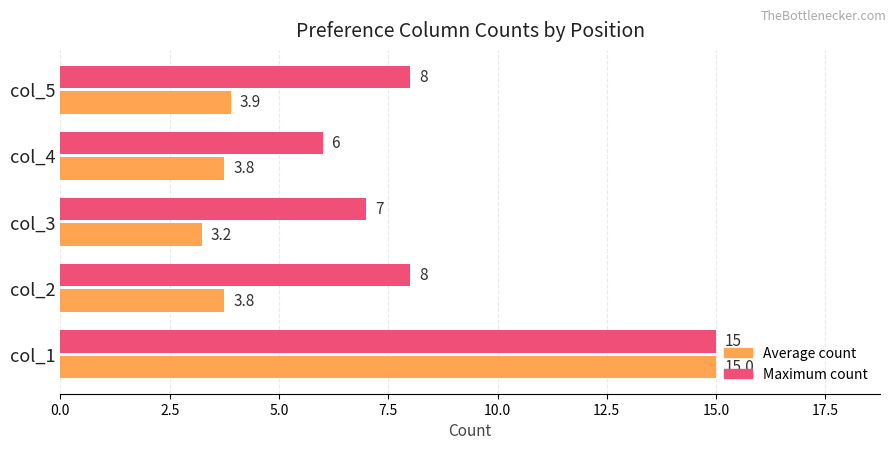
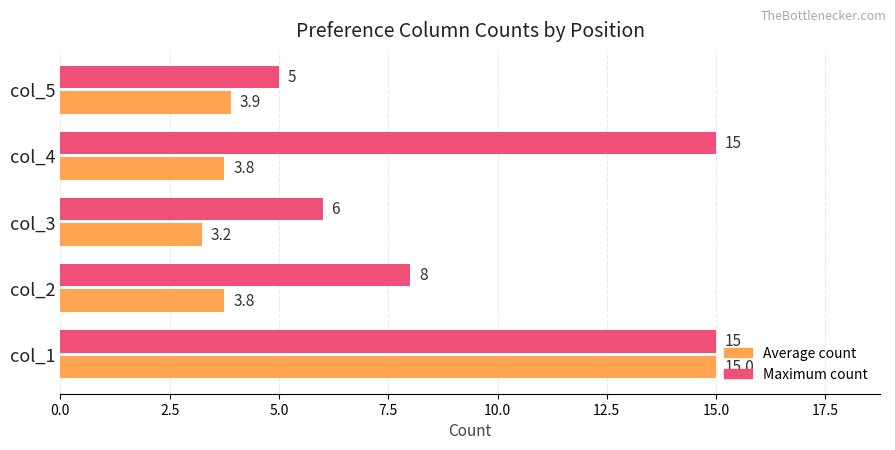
  {
    "Maximum count": {
-     "col_5": 8,
-     "col_4": 6,
-     "col_3": 7,
+     "col_5": 5,
+     "col_4": 15,
+     "col_3": 6,
      "col_2": 8,
      "col_1": 15
    },
    "Average count": {
      "col_5": 3.9,
      "col_4": 3.8,
      "col_3": 3.2,
      "col_2": 3.8,
      "col_1": 15.0
    }
  }
